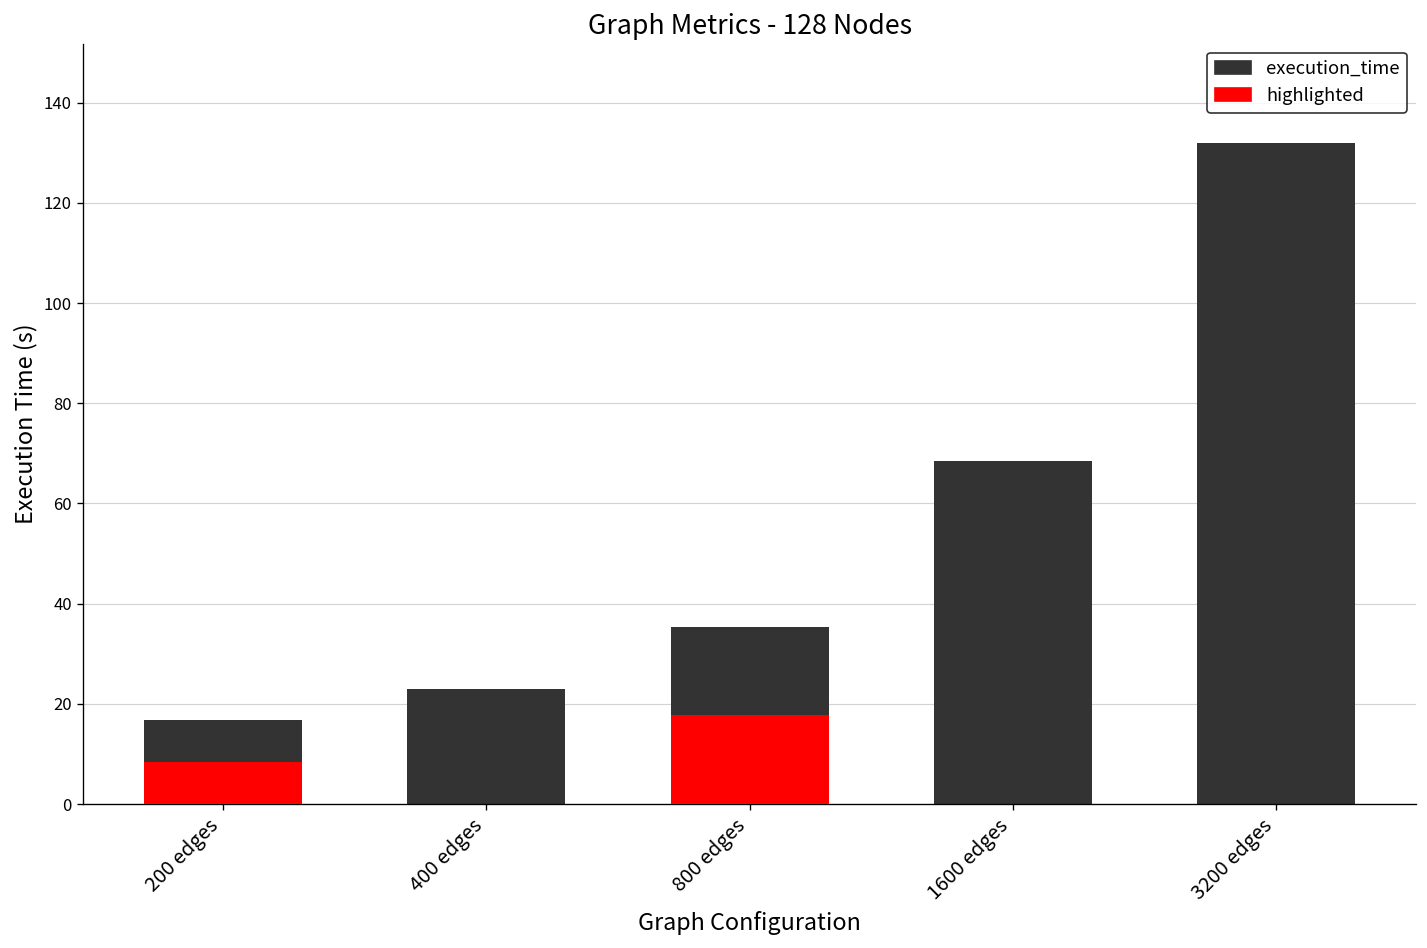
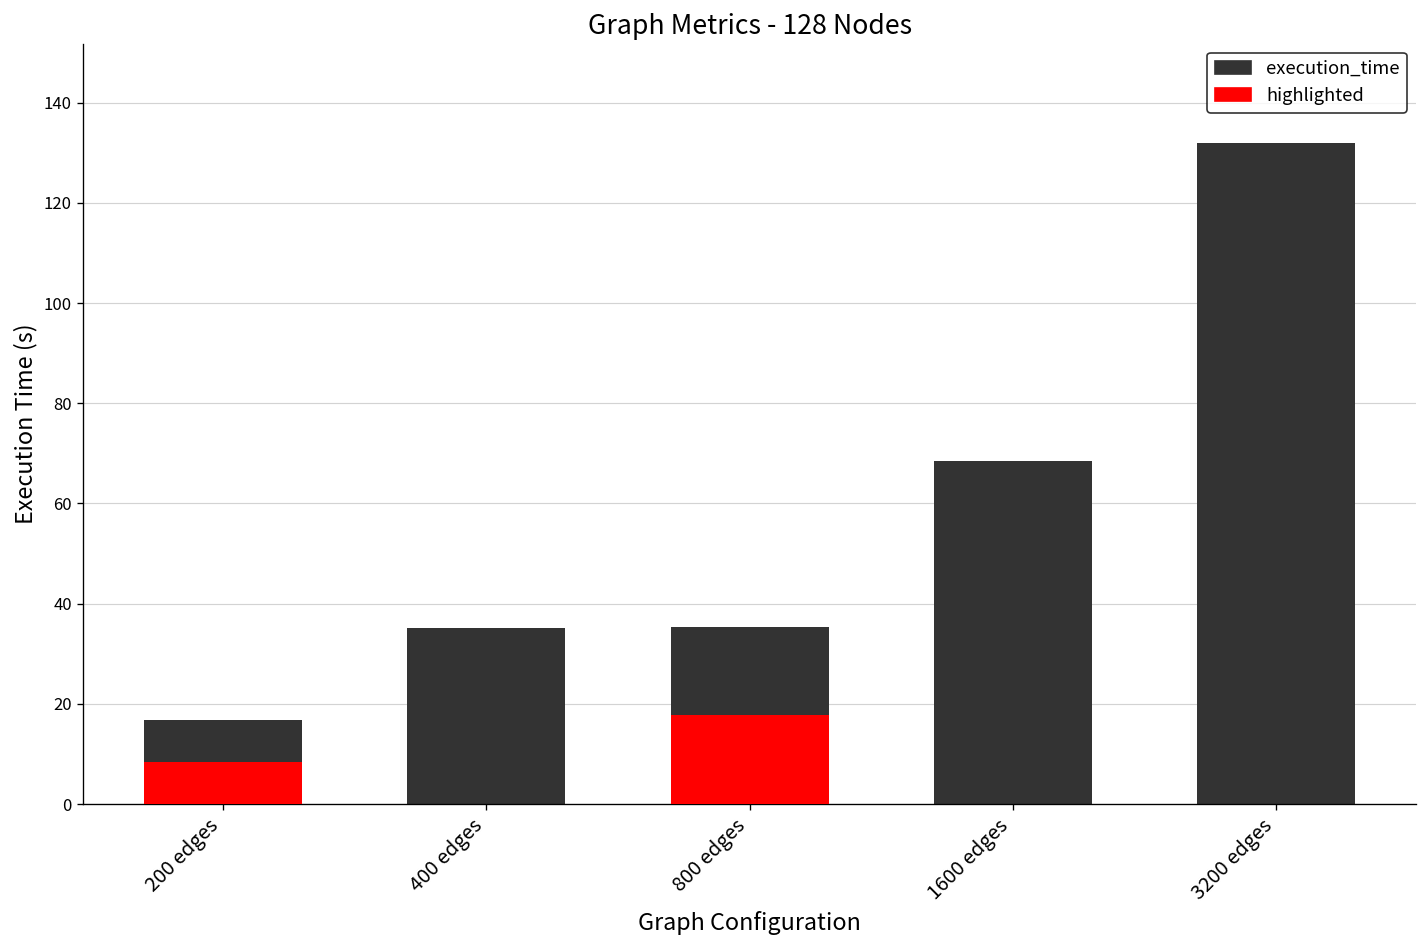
  {
-   "400 edges": 23,
+   "400 edges": 35,
    "1600 edges": 69,
    "3200 edges": 132
  }
